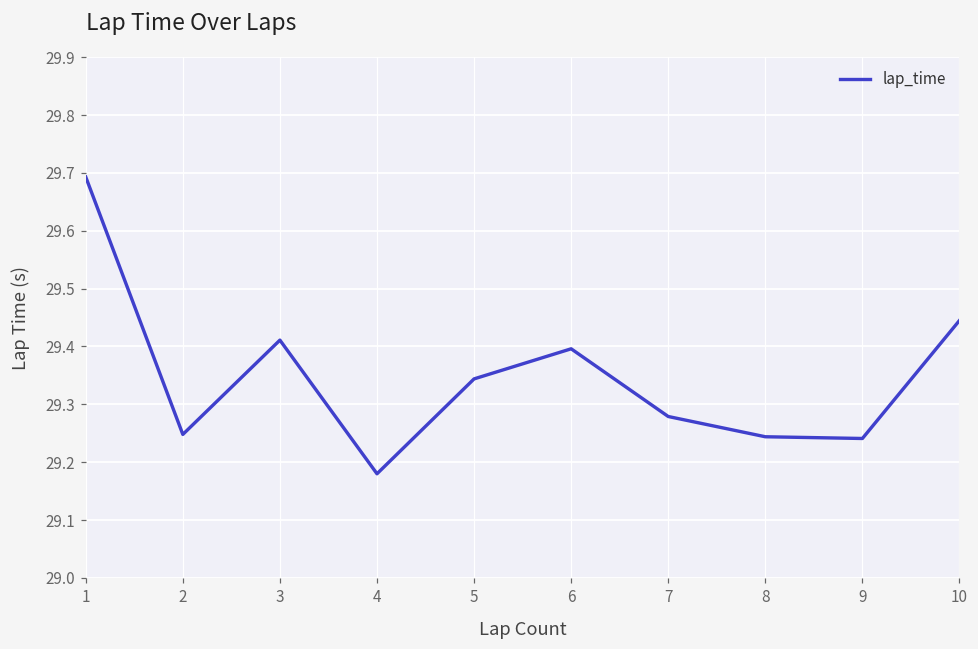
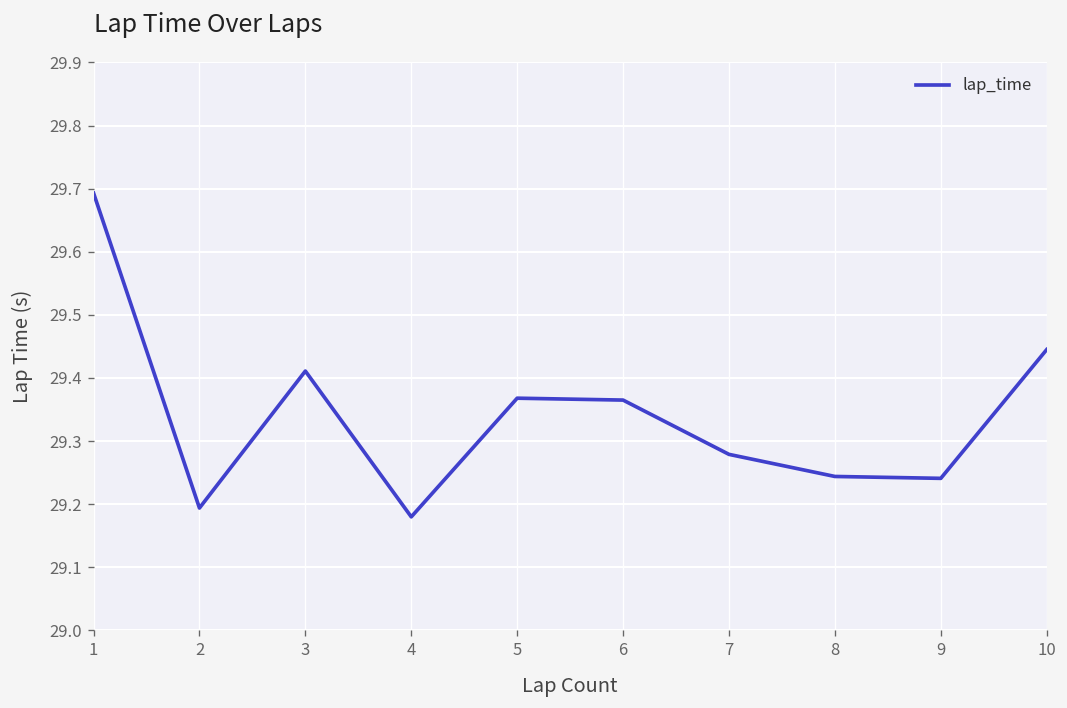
  {
    "1": 29.69,
-   "2": 29.25,
+   "2": 29.19,
    "3": 29.41,
    "4": 29.18,
-   "5": 29.34,
-   "6": 29.40,
+   "5": 29.37,
+   "6": 29.37,
    "7": 29.28,
    "8": 29.24,
    "9": 29.24,
    "10": 29.45
  }
